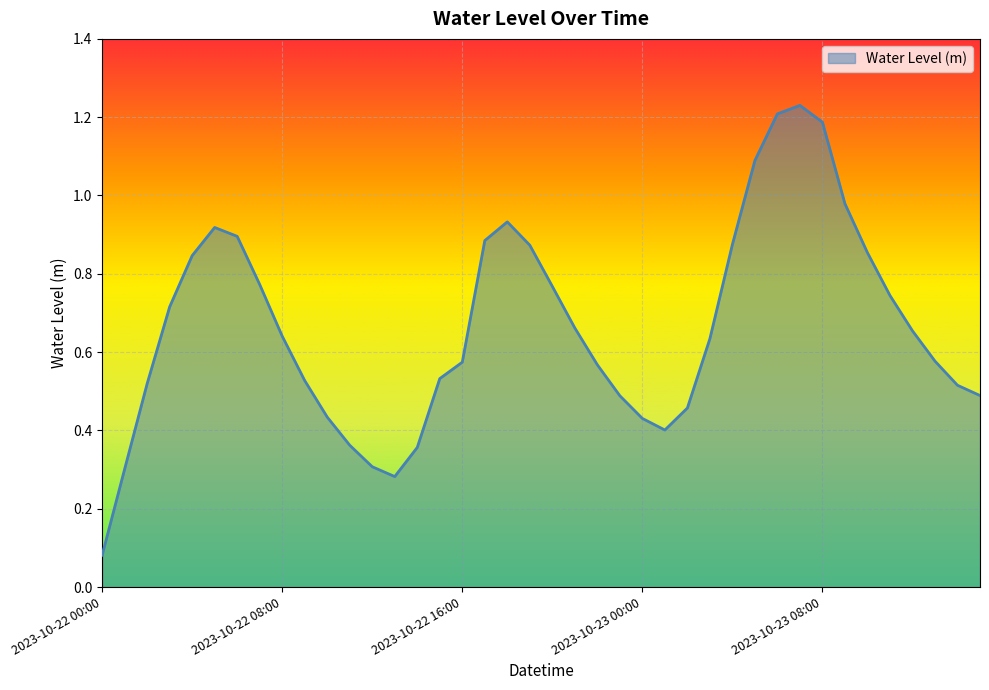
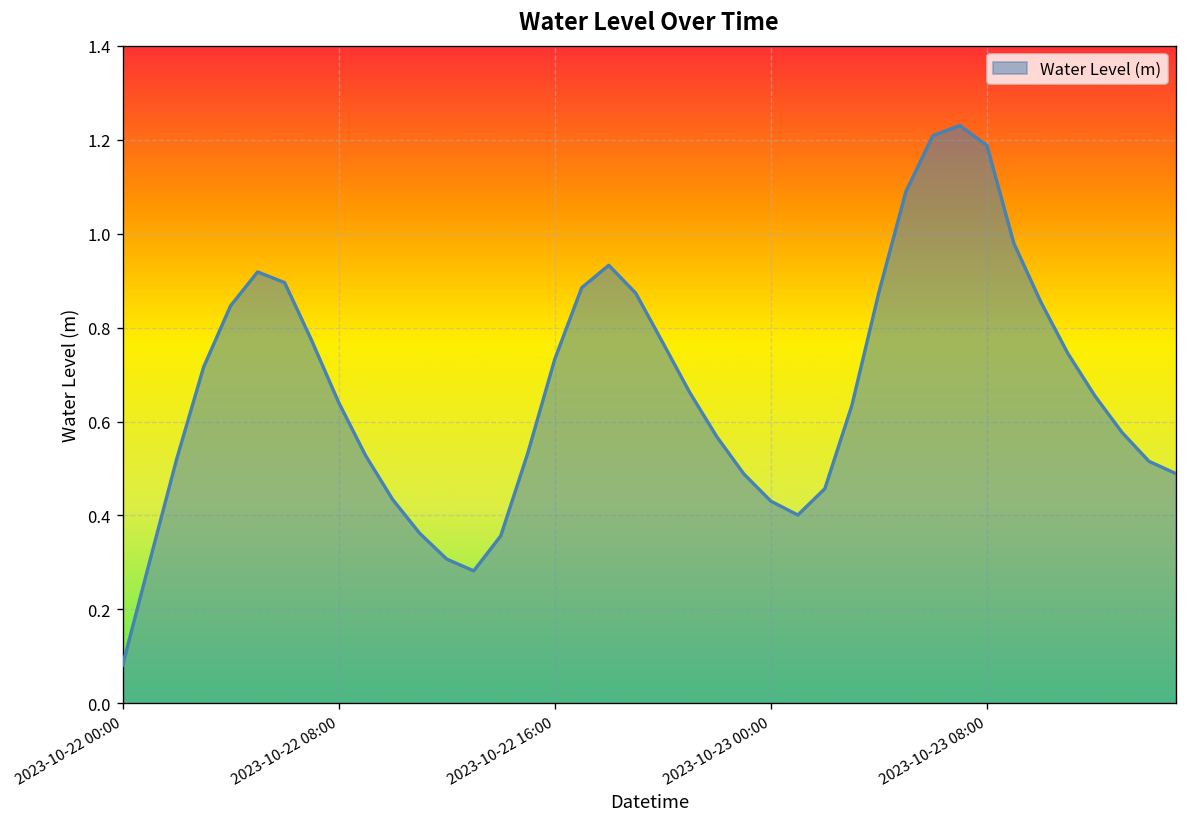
  {
    "2023-10-22 00:00": 0.08,
    "2023-10-22 08:00": 0.64,
-   "2023-10-22 16:00": 0.57,
+   "2023-10-22 16:00": 0.73,
    "2023-10-23 00:00": 0.43,
    "2023-10-23 08:00": 1.19
  }
